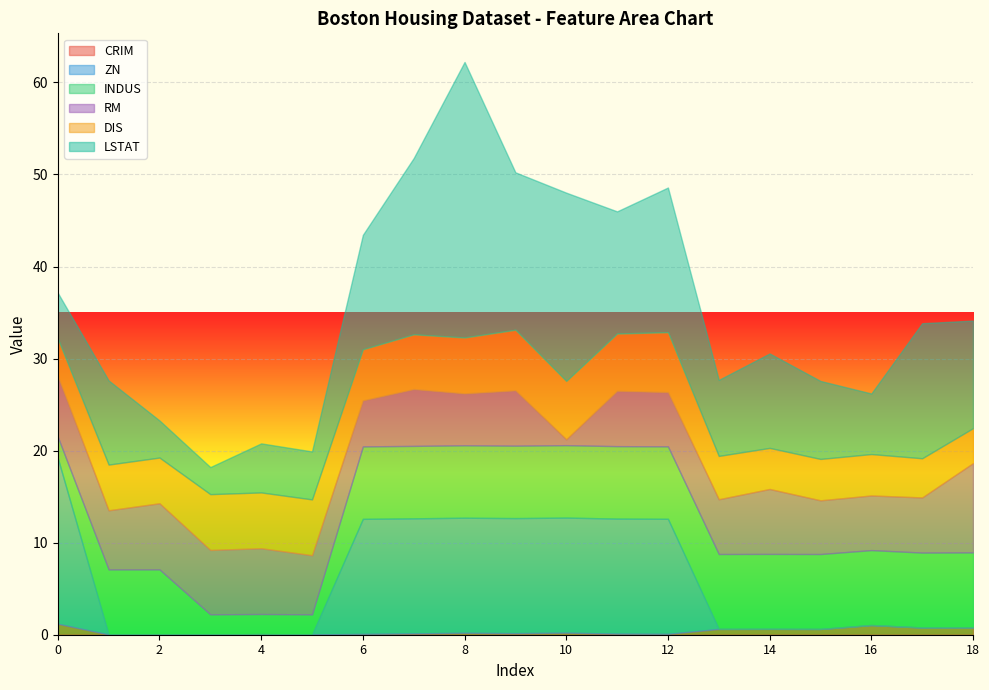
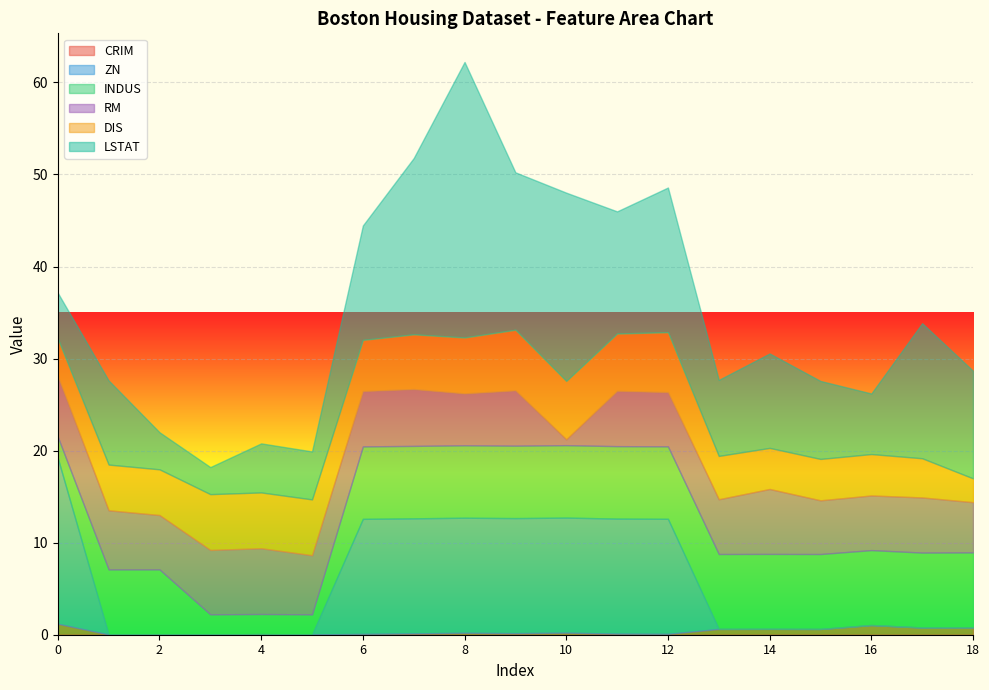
  {
    "CRIM": {
      "0": 1
    },
    "RM": {
      "0": 7,
-     "2": 7,
+     "2": 6,
      "4": 7,
-     "6": 5,
+     "6": 6,
      "8": 6,
      "10": 1,
      "12": 6,
      "14": 7,
      "16": 6,
-     "18": 10
+     "18": 5
    },
    "DIS": {
      "0": 4,
      "2": 5,
      "4": 6,
      "6": 6,
      "8": 6,
      "10": 6,
      "12": 7,
      "14": 4,
      "16": 4,
-     "18": 4
+     "18": 3
    }
  }
